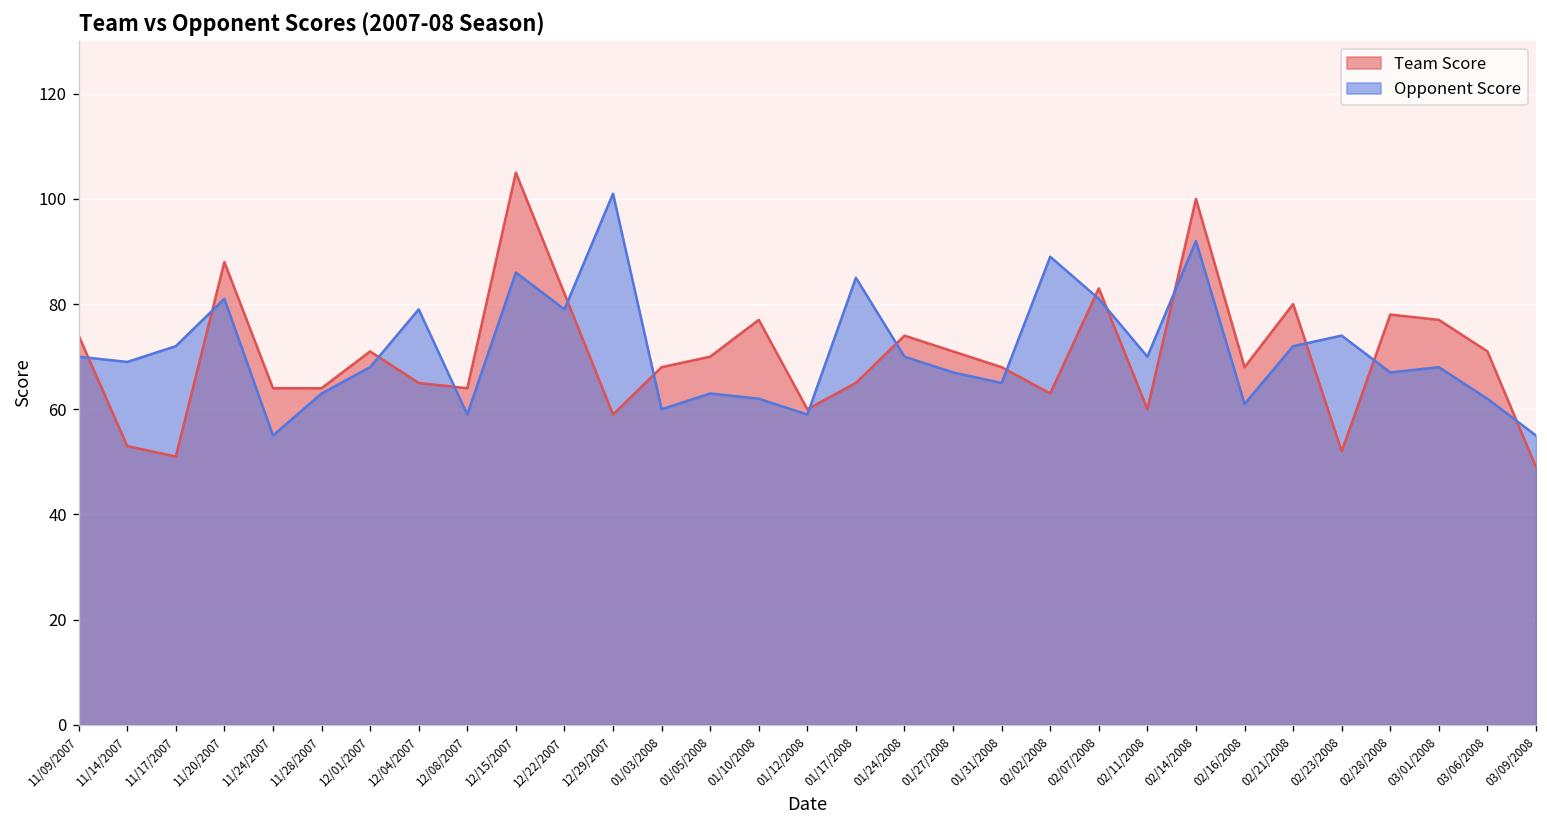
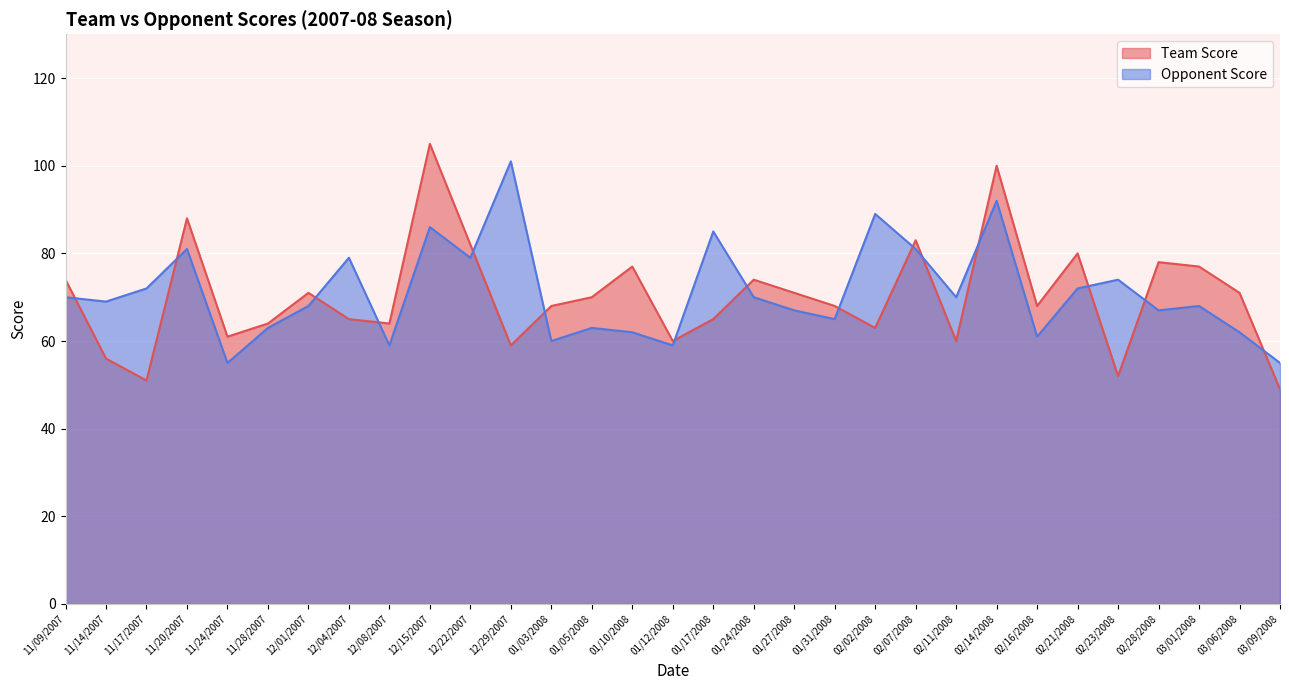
  {
    "Team Score": {
      "11/09/2007": 74,
-     "11/14/2007": 53,
+     "11/14/2007": 56,
      "11/17/2007": 51,
      "11/20/2007": 88,
-     "11/24/2007": 64,
+     "11/24/2007": 61,
      "11/28/2007": 64,
      "12/01/2007": 71,
      "12/04/2007": 65,
      "12/08/2007": 64,
      "12/15/2007": 105,
      "12/22/2007": 82,
      "12/29/2007": 59,
      "01/03/2008": 68,
      "01/05/2008": 70,
      "01/10/2008": 77,
      "01/12/2008": 60,
      "01/17/2008": 65,
      "01/24/2008": 74,
      "01/27/2008": 71,
      "01/31/2008": 68,
      "02/02/2008": 63,
      "02/07/2008": 83,
      "02/11/2008": 60,
      "02/14/2008": 100,
      "02/16/2008": 68,
      "02/21/2008": 80,
      "02/23/2008": 52,
      "02/28/2008": 78,
      "03/01/2008": 77,
      "03/06/2008": 71,
      "03/09/2008": 49
    },
    "Opponent Score": {
      "11/09/2007": 70,
      "11/14/2007": 69,
      "11/17/2007": 72,
      "11/20/2007": 81,
      "11/24/2007": 55,
      "11/28/2007": 63,
      "12/01/2007": 68,
      "12/04/2007": 79,
      "12/08/2007": 59,
      "12/15/2007": 86,
      "12/22/2007": 79,
      "12/29/2007": 101,
      "01/03/2008": 60,
      "01/05/2008": 63,
      "01/10/2008": 62,
      "01/12/2008": 59,
      "01/17/2008": 85,
      "01/24/2008": 70,
      "01/27/2008": 67,
      "01/31/2008": 65,
      "02/02/2008": 89,
      "02/07/2008": 81,
      "02/11/2008": 70,
      "02/14/2008": 92,
      "02/16/2008": 61,
      "02/21/2008": 72,
      "02/23/2008": 74,
      "02/28/2008": 67,
      "03/01/2008": 68,
      "03/06/2008": 62,
      "03/09/2008": 55
    }
  }
